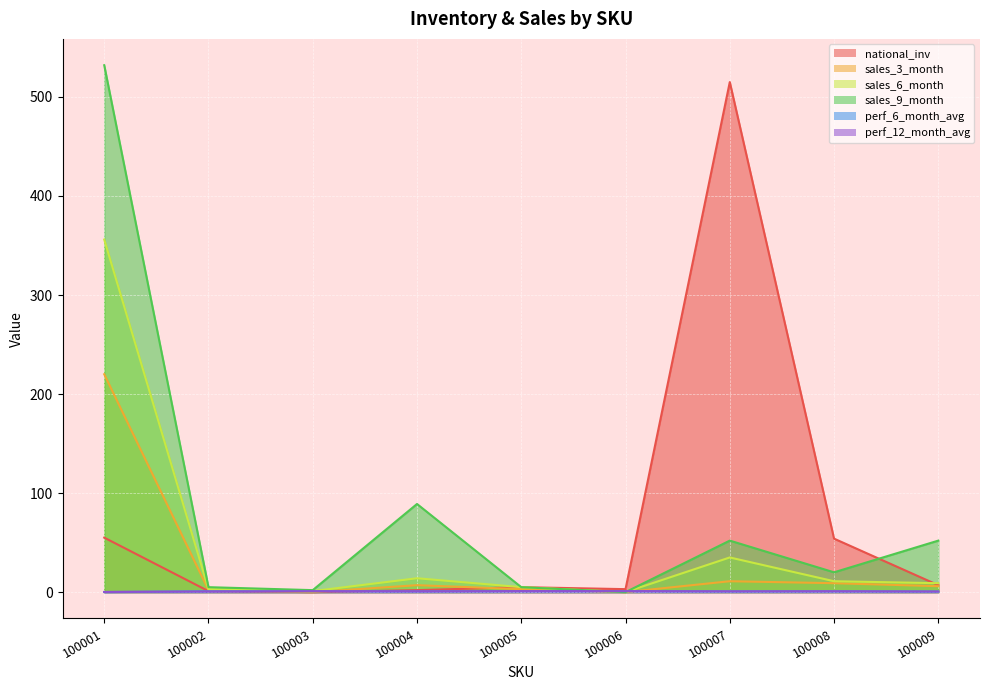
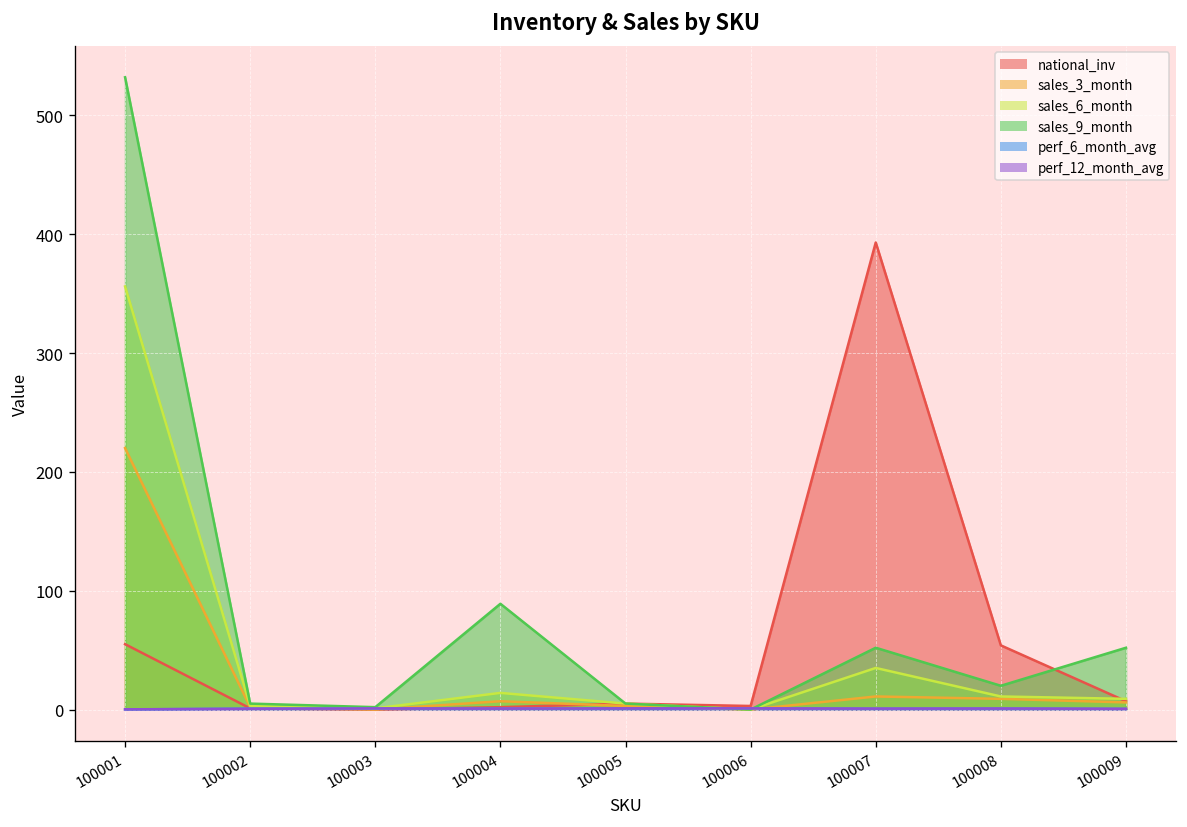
  {
    "national_inv": {
      "100001": 60,
-     "100007": 520,
+     "100007": 390,
      "100008": 50
    },
    "sales_3_month": {
      "100001": 220,
      "100004": 10,
      "100007": 10
    },
    "sales_6_month": {
      "100001": 360,
      "100004": 10,
      "100007": 40
    },
    "sales_9_month": {
      "100001": 530,
      "100004": 90,
      "100007": 50,
      "100008": 20,
      "100009": 50
    }
  }
